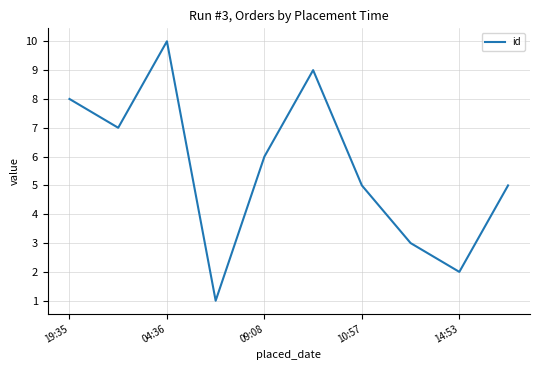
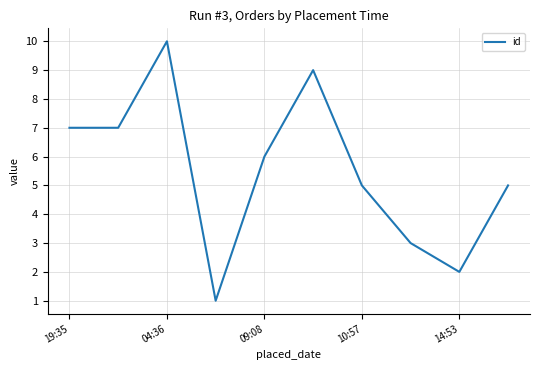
  {
-   "19:35": 8,
+   "19:35": 7,
    "04:36": 10,
    "09:08": 6,
    "10:57": 5,
    "14:53": 2
  }
